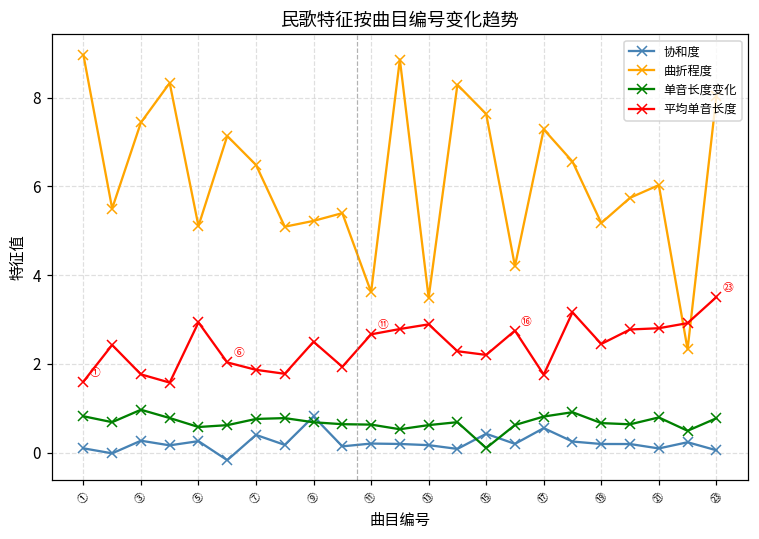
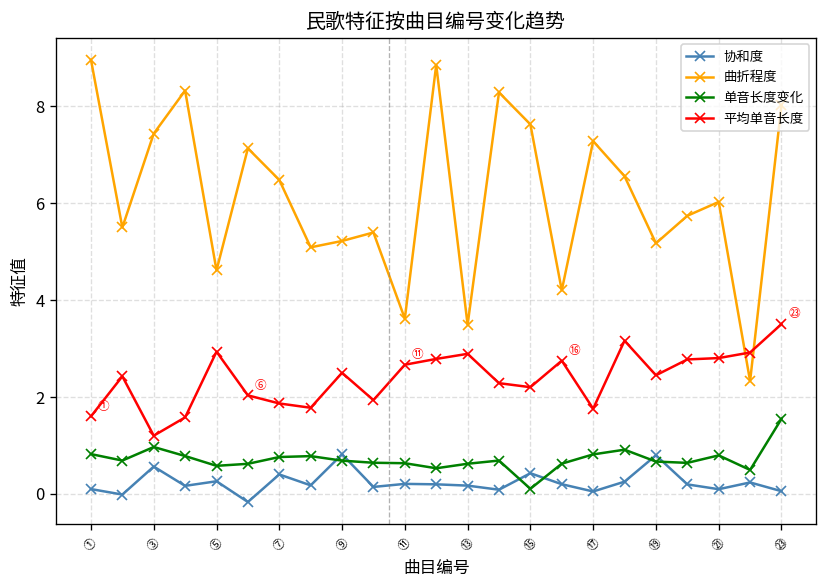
  {
    "协和度": {
      "①": 0.1,
-     "③": 0.3,
+     "③": 0.6,
      "⑤": 0.3,
      "⑦": 0.4,
      "⑨": 0.8,
      "⑪": 0.2,
      "⑬": 0.2,
      "⑮": 0.4,
-     "⑰": 0.6,
-     "⑲": 0.2,
+     "⑰": 0.0,
+     "⑲": 0.8,
      "㉑": 0.1,
      "㉓": 0.1
    },
    "曲折程度": {
      "①": 9.0,
      "③": 7.4,
-     "⑤": 5.1,
+     "⑤": 4.6,
      "⑦": 6.5,
      "⑨": 5.2,
      "⑪": 3.6,
      "⑬": 3.5,
      "⑮": 7.6,
      "⑰": 7.3,
      "⑲": 5.2,
      "㉑": 6.0
    },
    "单音长度变化": {
      "①": 0.8,
      "③": 1.0,
      "⑤": 0.6,
      "⑦": 0.8,
      "⑨": 0.7,
      "⑪": 0.6,
      "⑬": 0.6,
      "⑮": 0.1,
      "⑰": 0.8,
      "⑲": 0.7,
      "㉑": 0.8,
-     "㉓": 0.8
+     "㉓": 1.5
    },
    "平均单音长度": {
      "①": 1.6,
-     "③": 1.8,
+     "③": 1.2,
      "⑤": 2.9,
      "⑦": 1.9,
      "⑨": 2.5,
      "⑪": 2.7,
      "⑬": 2.9,
      "⑮": 2.2,
      "⑰": 1.8,
      "⑲": 2.4,
      "㉑": 2.8,
      "㉓": 3.5
    }
  }
